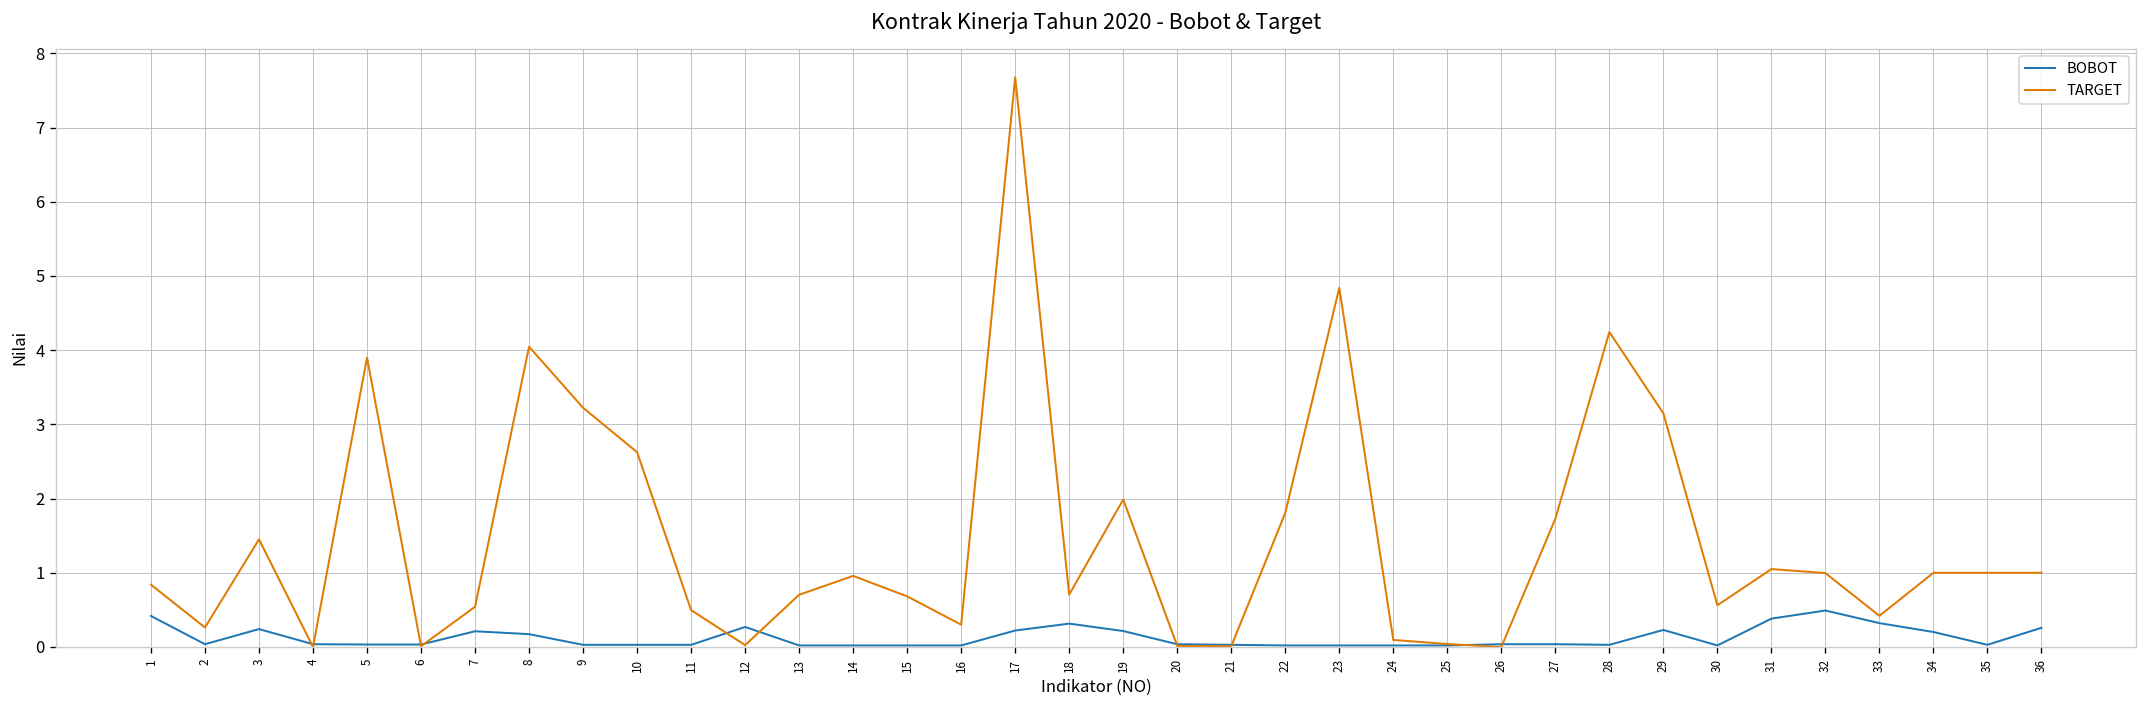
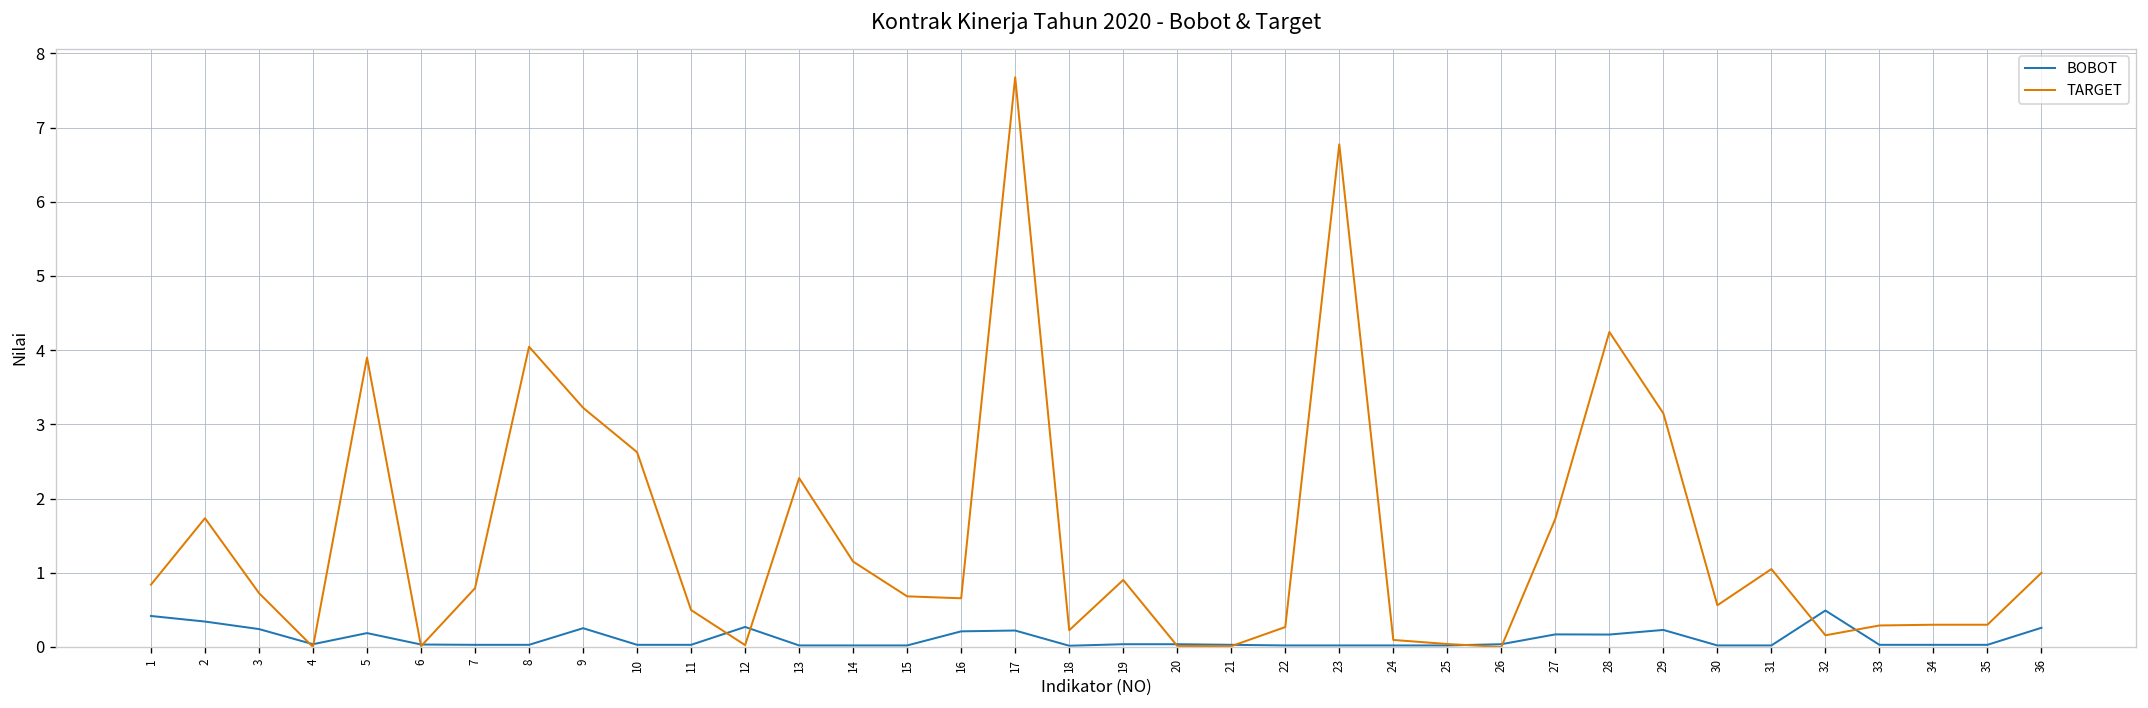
  {
    "BOBOT": {
      "1": 0.4,
-     "2": 0.0,
+     "2": 0.3,
      "3": 0.2,
-     "5": 0.0,
-     "7": 0.2,
-     "8": 0.2,
-     "9": 0.0,
+     "5": 0.2,
+     "7": 0.0,
+     "8": 0.0,
+     "9": 0.3,
      "10": 0.0,
      "11": 0.0,
      "12": 0.3,
      "13": 0.0,
      "14": 0.0,
      "15": 0.0,
-     "16": 0.0,
+     "16": 0.2,
      "17": 0.2,
-     "18": 0.3,
-     "19": 0.2,
+     "18": 0.0,
+     "19": 0.0,
      "22": 0.0,
      "23": 0.0,
      "24": 0.0,
-     "27": 0.0,
-     "28": 0.0,
+     "27": 0.2,
+     "28": 0.2,
      "29": 0.2,
      "30": 0.0,
-     "31": 0.4,
+     "31": 0.0,
      "32": 0.5,
-     "33": 0.3,
-     "34": 0.2,
+     "33": 0.0,
+     "34": 0.0,
      "35": 0.0,
      "36": 0.3
    },
    "TARGET": {
      "1": 0.8,
-     "2": 0.3,
-     "3": 1.5,
+     "2": 1.7,
+     "3": 0.7,
      "5": 3.9,
-     "7": 0.5,
+     "7": 0.8,
      "8": 4.0,
      "9": 3.2,
      "10": 2.6,
      "11": 0.5,
      "12": 0.0,
-     "13": 0.7,
-     "14": 1.0,
+     "13": 2.3,
+     "14": 1.2,
      "15": 0.7,
-     "16": 0.3,
+     "16": 0.7,
      "17": 7.7,
-     "18": 0.7,
-     "19": 2.0,
-     "22": 1.8,
-     "23": 4.8,
+     "18": 0.2,
+     "19": 0.9,
+     "22": 0.3,
+     "23": 6.8,
      "24": 0.1,
      "27": 1.7,
      "28": 4.2,
      "29": 3.1,
      "30": 0.6,
      "31": 1.1,
-     "32": 1.0,
-     "33": 0.4,
-     "34": 1.0,
-     "35": 1.0,
+     "32": 0.2,
+     "33": 0.3,
+     "34": 0.3,
+     "35": 0.3,
      "36": 1.0
    }
  }
